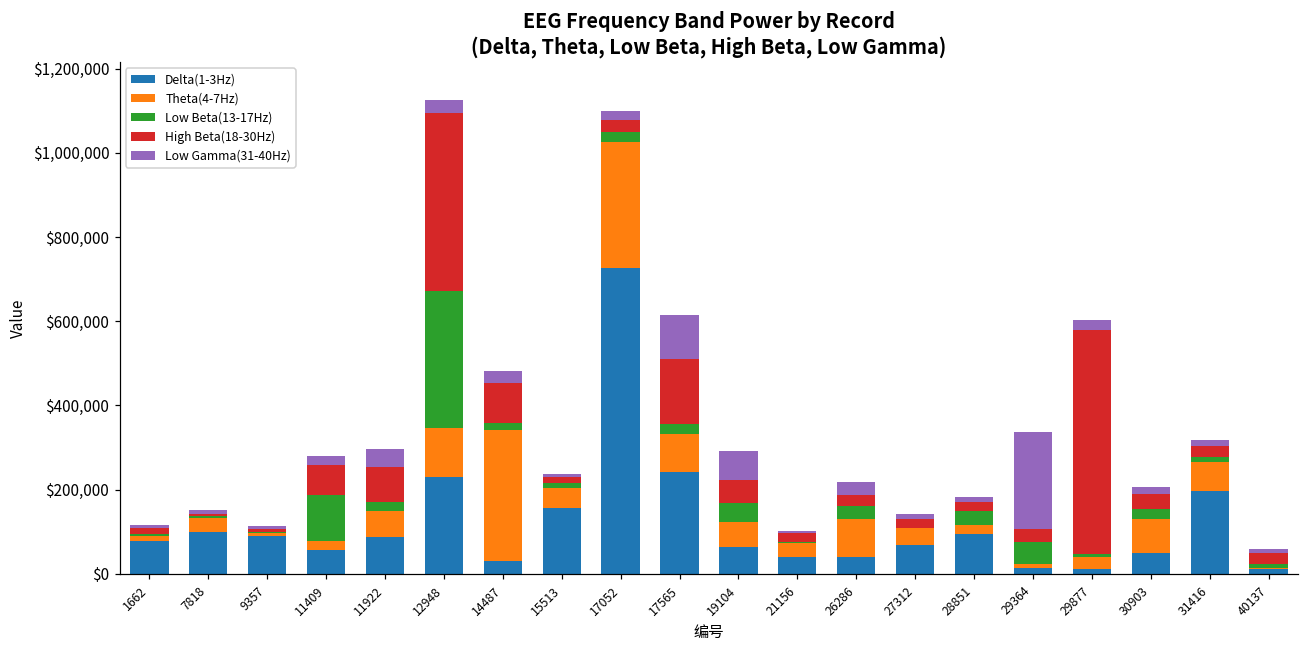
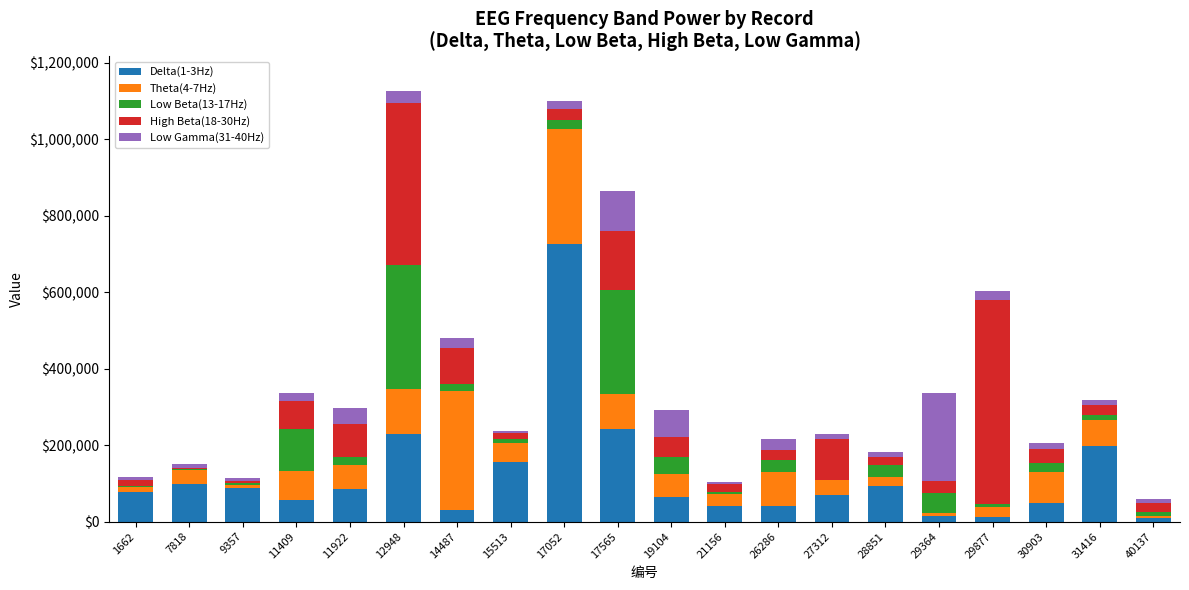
  {
    "Delta(1-3Hz)": {
      "1662": "$80,000",
      "7818": "$100,000",
      "9357": "$90,000",
      "11409": "$60,000",
      "11922": "$90,000",
      "12948": "$230,000",
      "14487": "$30,000",
      "15513": "$160,000",
      "17052": "$730,000",
      "17565": "$240,000",
      "19104": "$60,000",
      "21156": "$40,000",
      "26286": "$40,000",
      "27312": "$70,000",
      "28851": "$90,000",
      "29364": "$10,000",
      "29877": "$10,000",
      "30903": "$50,000",
      "31416": "$200,000",
      "40137": "$10,000"
    },
    "Theta(4-7Hz)": {
      "1662": "$10,000",
      "7818": "$30,000",
      "9357": "$10,000",
-     "11409": "$20,000",
+     "11409": "$80,000",
      "11922": "$60,000",
      "12948": "$120,000",
      "14487": "$310,000",
      "15513": "$50,000",
      "17052": "$300,000",
      "17565": "$90,000",
      "19104": "$60,000",
      "21156": "$30,000",
      "26286": "$90,000",
      "27312": "$40,000",
      "28851": "$20,000",
      "29364": "$10,000",
      "29877": "$30,000",
      "30903": "$80,000",
      "31416": "$70,000"
    },
    "Low Beta(13-17Hz)": {
      "11409": "$110,000",
      "11922": "$20,000",
      "12948": "$320,000",
      "14487": "$20,000",
      "15513": "$10,000",
      "17052": "$20,000",
-     "17565": "$20,000",
+     "17565": "$270,000",
      "19104": "$40,000",
      "26286": "$30,000",
      "28851": "$30,000",
      "29364": "$50,000",
      "29877": "$10,000",
      "30903": "$20,000",
      "31416": "$10,000",
      "40137": "$10,000"
    },
    "High Beta(18-30Hz)": {
      "1662": "$10,000",
      "9357": "$10,000",
      "11409": "$70,000",
      "11922": "$80,000",
      "12948": "$420,000",
      "14487": "$90,000",
      "15513": "$20,000",
      "17052": "$30,000",
      "17565": "$150,000",
      "19104": "$50,000",
      "21156": "$20,000",
      "26286": "$30,000",
-     "27312": "$20,000",
+     "27312": "$110,000",
      "28851": "$20,000",
      "29364": "$30,000",
      "29877": "$530,000",
      "30903": "$40,000",
      "31416": "$30,000",
      "40137": "$30,000"
    },
    "Low Gamma(31-40Hz)": {
      "1662": "$10,000",
      "7818": "$10,000",
      "11409": "$20,000",
      "11922": "$40,000",
      "12948": "$30,000",
      "14487": "$30,000",
      "17052": "$20,000",
      "17565": "$100,000",
      "19104": "$70,000",
      "26286": "$30,000",
      "27312": "$10,000",
      "28851": "$10,000",
      "29364": "$230,000",
      "29877": "$20,000",
      "30903": "$20,000",
      "31416": "$10,000",
      "40137": "$10,000"
    }
  }
